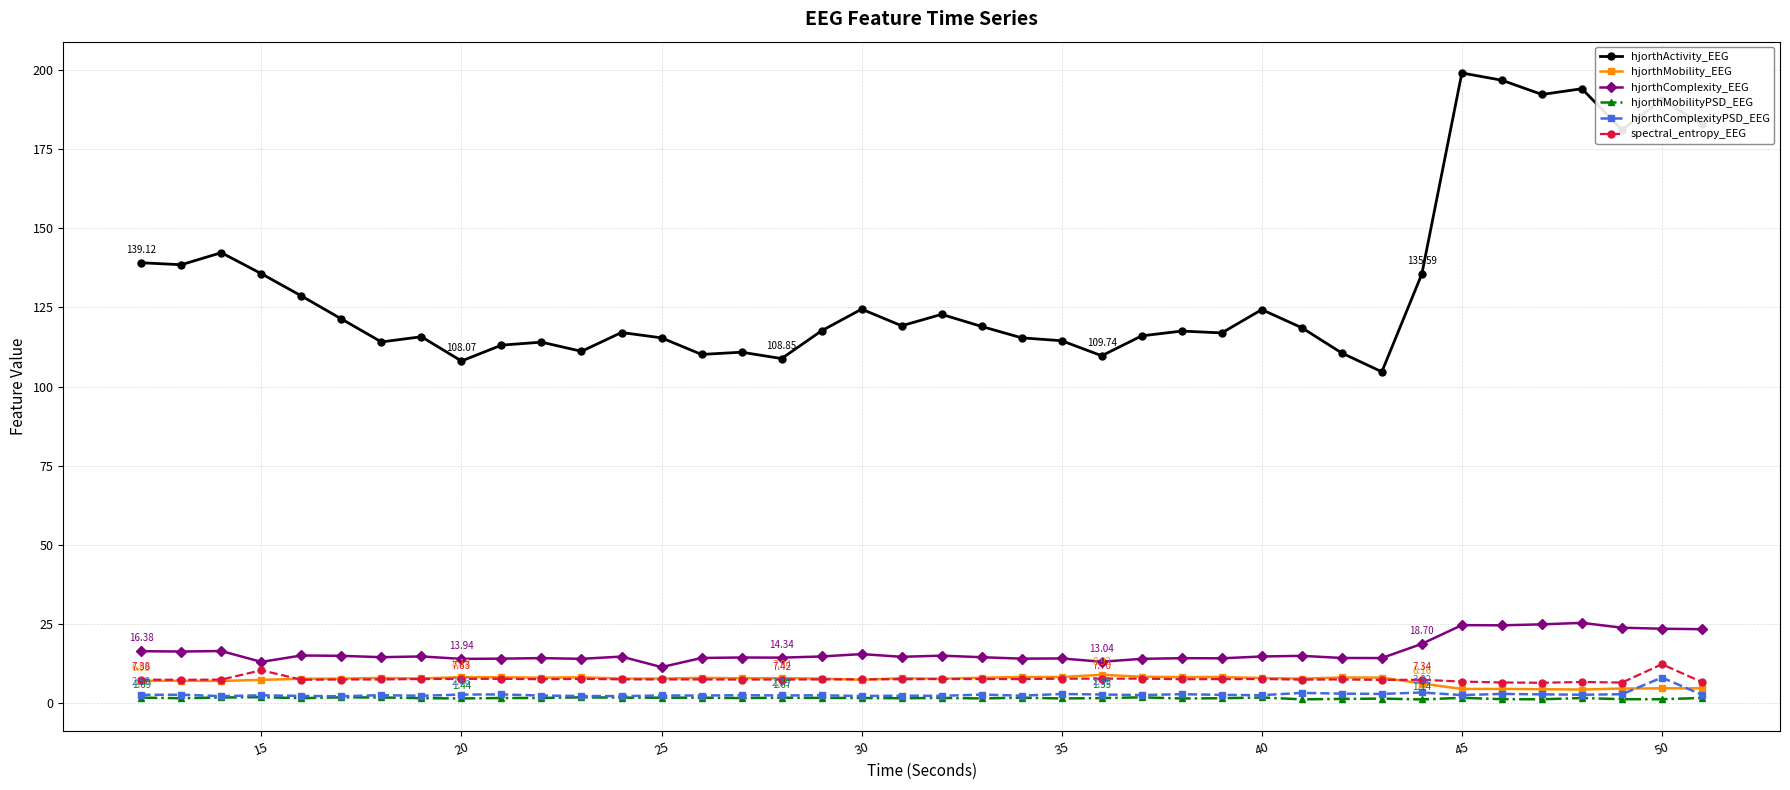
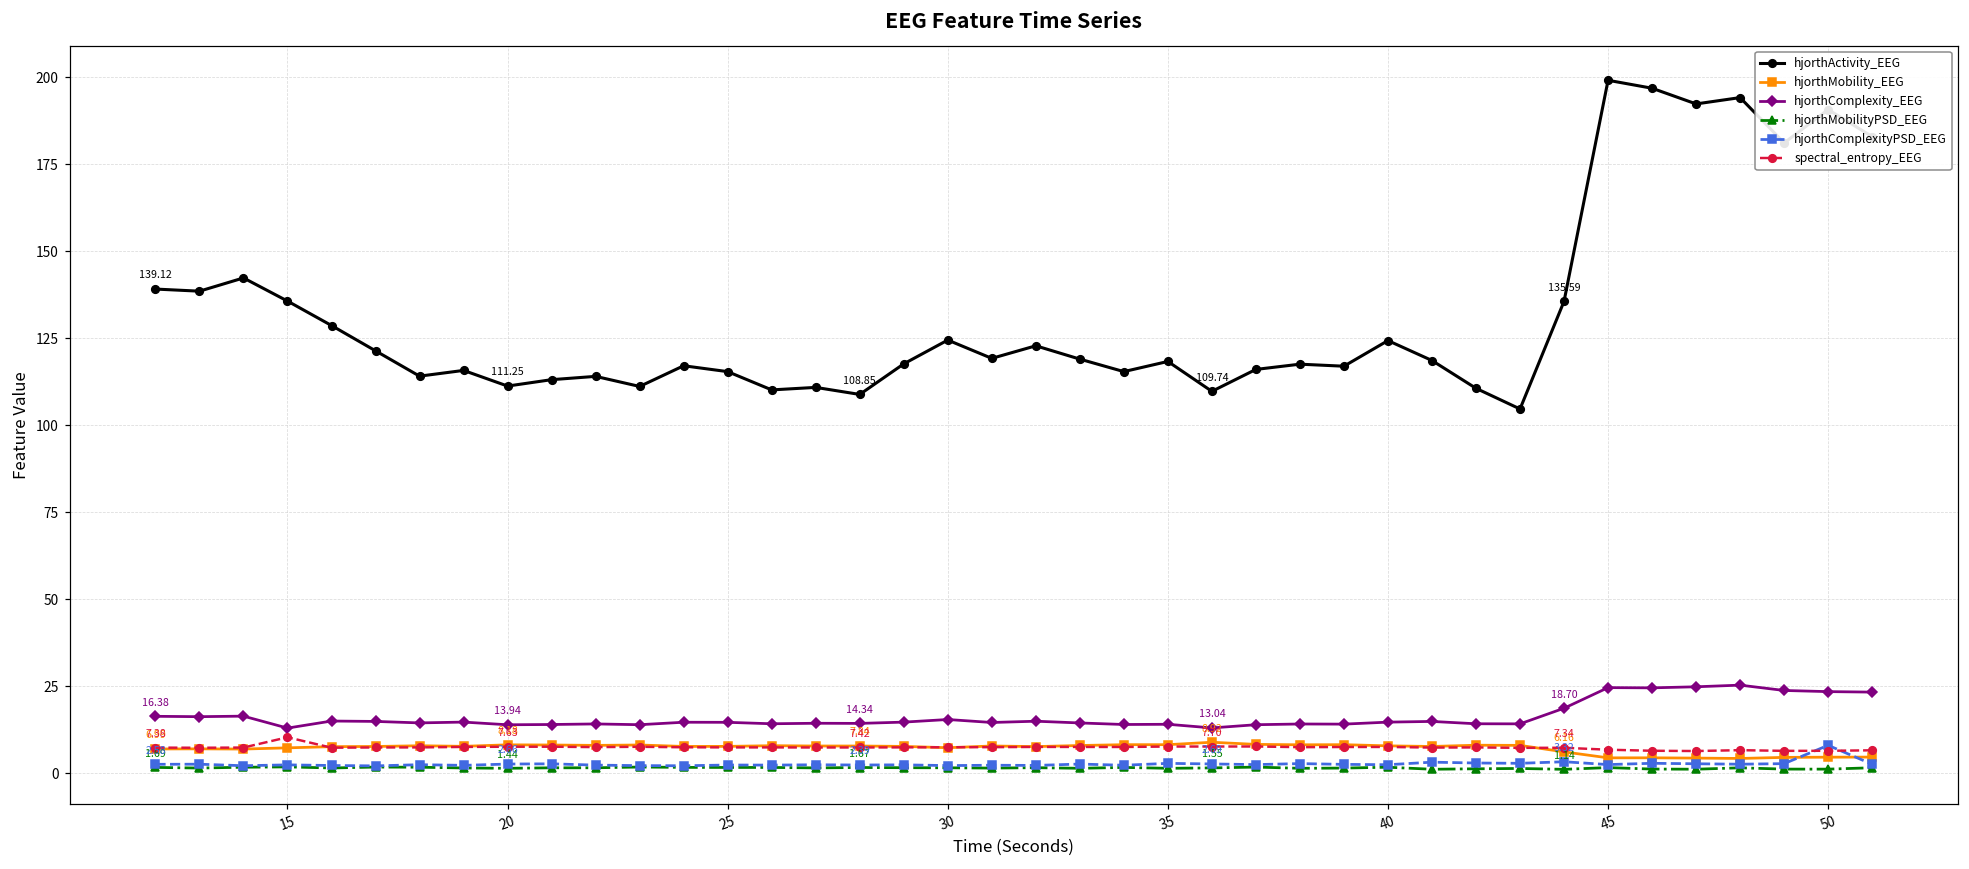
  {
    "hjorthActivity_EEG": {
-     "20": 108.07,
-     "35": 114
+     "20": 111.25,
+     "35": 118
    },
    "hjorthMobility_EEG": {
      "15": 7,
      "45": 4,
      "50": 5
    },
    "hjorthComplexity_EEG": {
      "15": 13,
-     "25": 11,
+     "25": 15,
      "30": 15,
      "35": 14,
      "40": 15,
      "45": 25,
      "50": 23
    },
    "hjorthMobilityPSD_EEG": {
      "35": 1,
      "45": 2,
      "50": 1
    },
    "hjorthComplexityPSD_EEG": {
      "35": 3,
      "45": 3,
      "50": 8
    },
    "spectral_entropy_EEG": {
      "15": 10,
      "45": 7,
-     "50": 12
+     "50": 6
    }
  }
